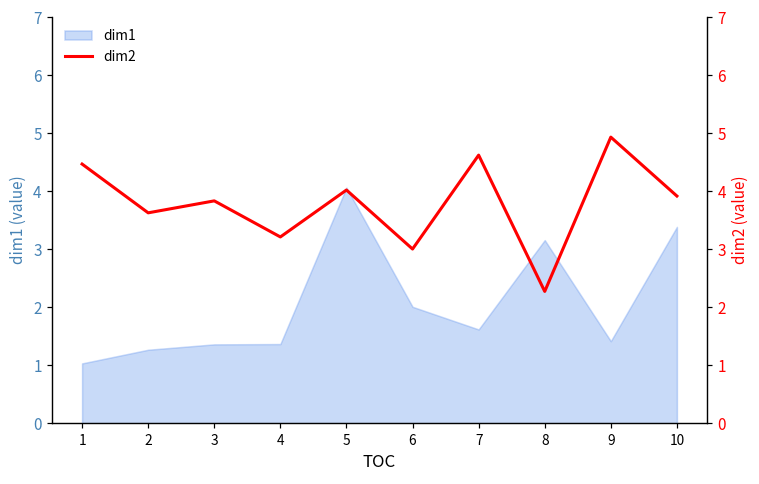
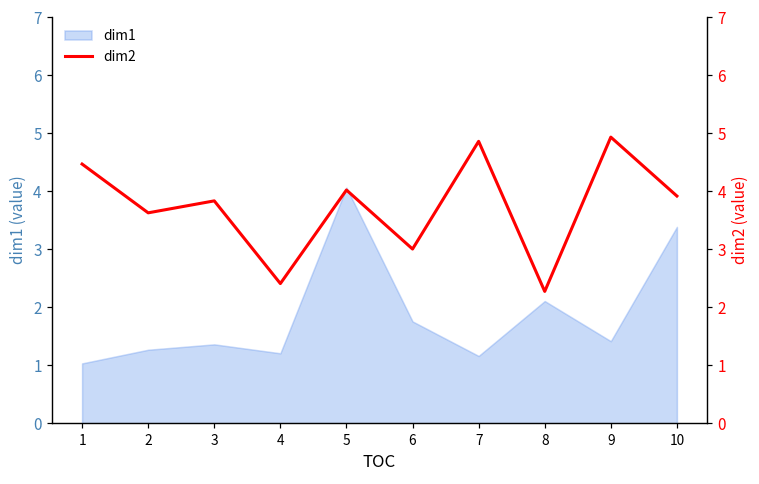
  {
    "dim1": {
      "1": 1.0,
      "2": 1.3,
      "3": 1.4,
-     "4": 1.4,
+     "4": 1.2,
      "5": 4.1,
-     "6": 2.0,
-     "7": 1.6,
-     "8": 3.2,
+     "6": 1.8,
+     "7": 1.2,
+     "8": 2.1,
      "9": 1.4,
      "10": 3.4
    },
    "dim2": {
      "1": 4.5,
      "2": 3.6,
      "3": 3.8,
-     "4": 3.2,
+     "4": 2.4,
      "5": 4.0,
      "6": 3.0,
-     "7": 4.6,
+     "7": 4.9,
      "8": 2.3,
      "9": 4.9,
      "10": 3.9
    }
  }
